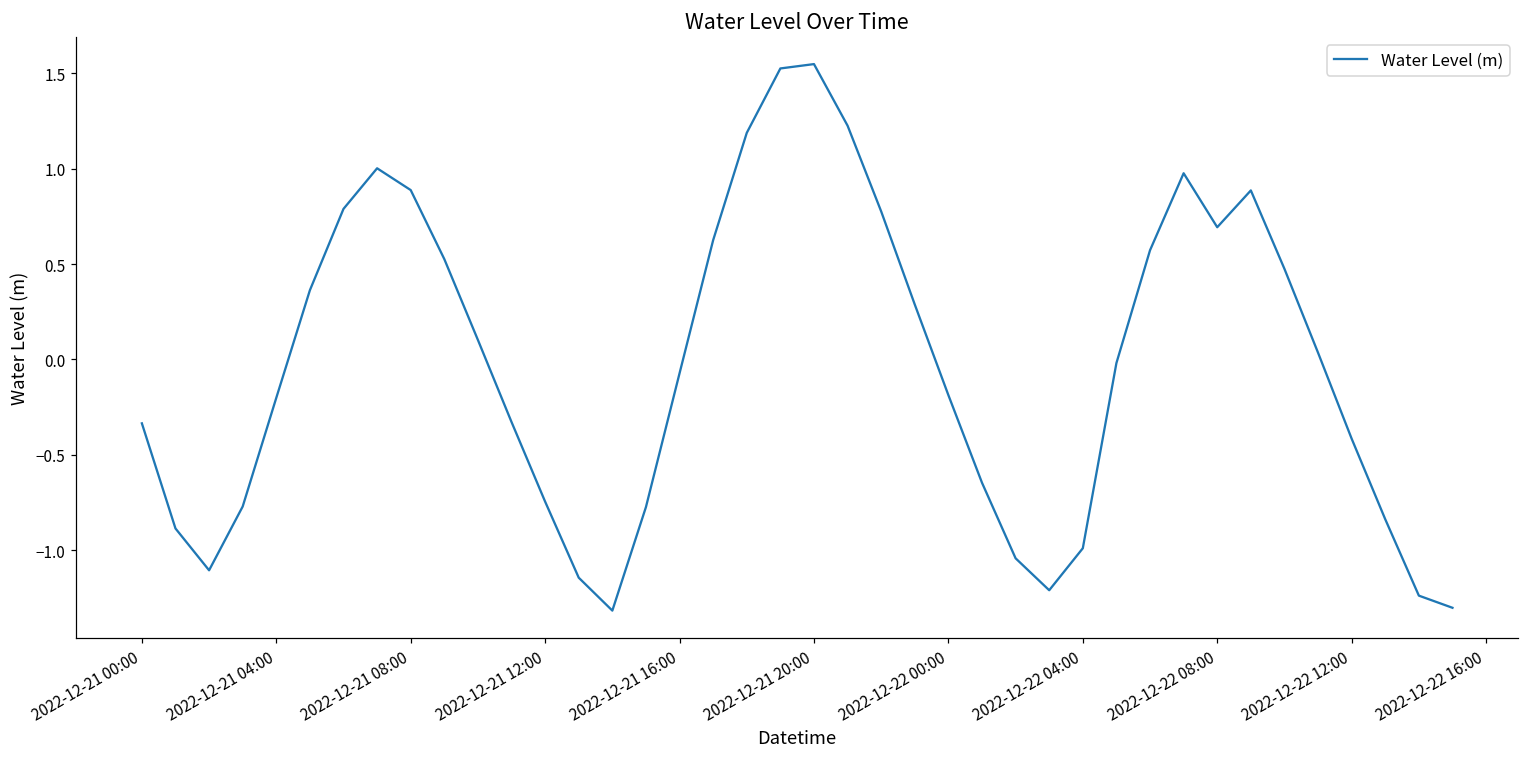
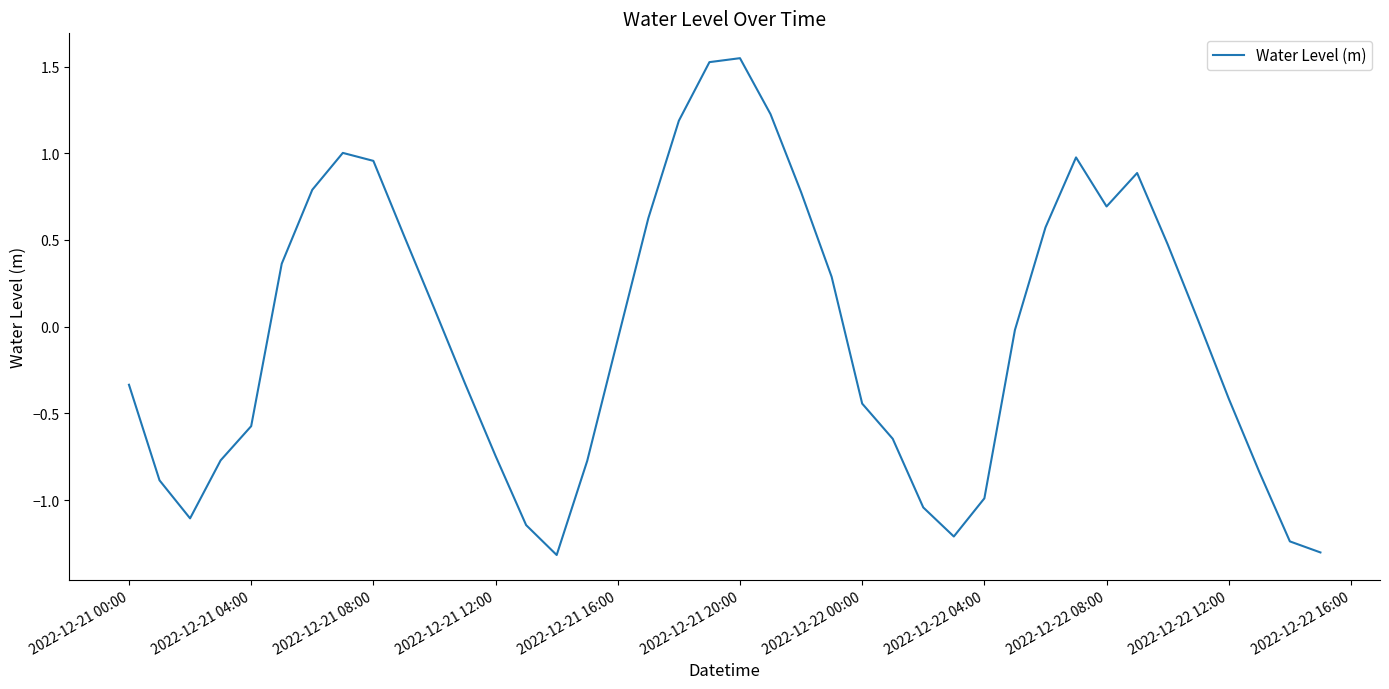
  {
    "2022-12-21 00:00": -0.34,
-   "2022-12-21 04:00": -0.20,
-   "2022-12-21 08:00": 0.89,
+   "2022-12-21 04:00": -0.57,
+   "2022-12-21 08:00": 0.96,
    "2022-12-21 12:00": -0.75,
    "2022-12-21 16:00": -0.07,
    "2022-12-21 20:00": 1.55,
-   "2022-12-22 00:00": -0.19,
+   "2022-12-22 00:00": -0.44,
    "2022-12-22 04:00": -0.99,
    "2022-12-22 08:00": 0.69,
    "2022-12-22 12:00": -0.42
  }
